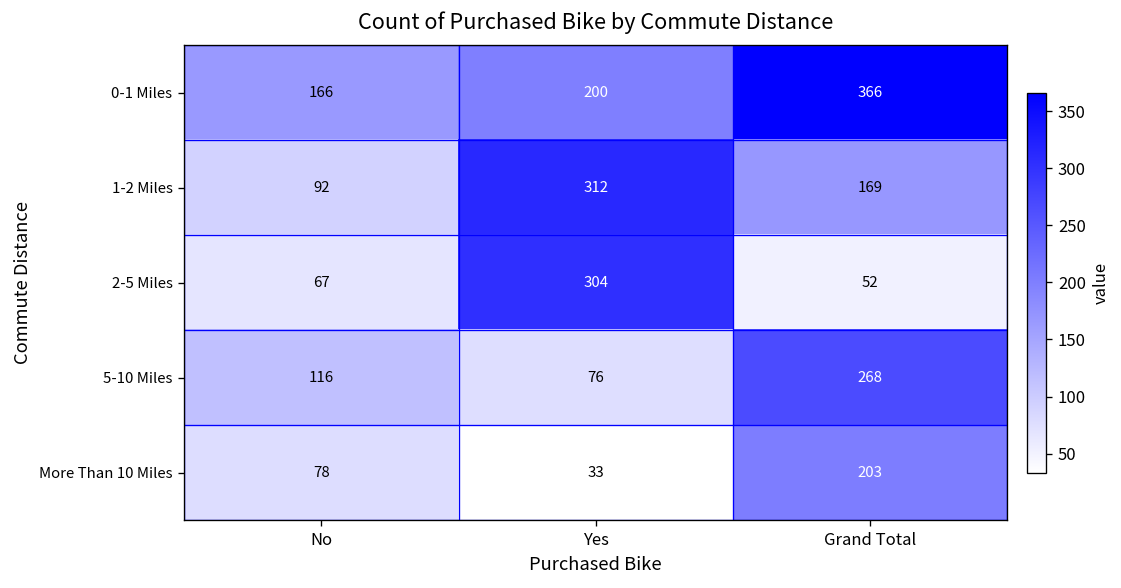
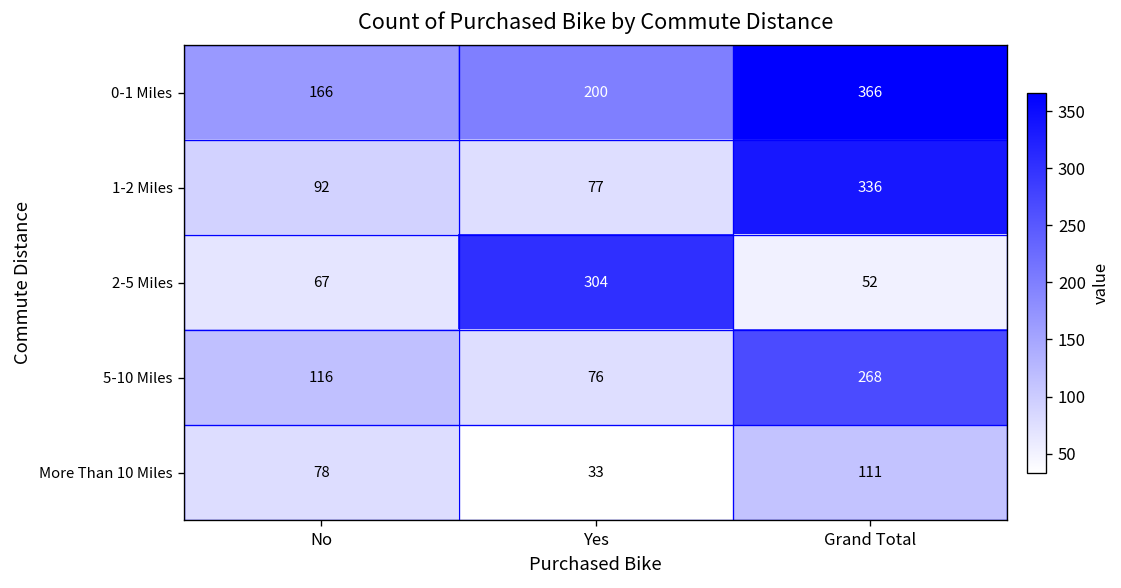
  {
    "0-1 Miles": {
      "No": 166,
      "Yes": 200,
      "Grand Total": 366
    },
    "1-2 Miles": {
      "No": 92,
-     "Yes": 312,
-     "Grand Total": 169
+     "Yes": 77,
+     "Grand Total": 336
    },
    "2-5 Miles": {
      "No": 67,
      "Yes": 304,
      "Grand Total": 52
    },
    "5-10 Miles": {
      "No": 116,
      "Yes": 76,
      "Grand Total": 268
    },
    "More Than 10 Miles": {
      "No": 78,
      "Yes": 33,
-     "Grand Total": 203
+     "Grand Total": 111
    }
  }
